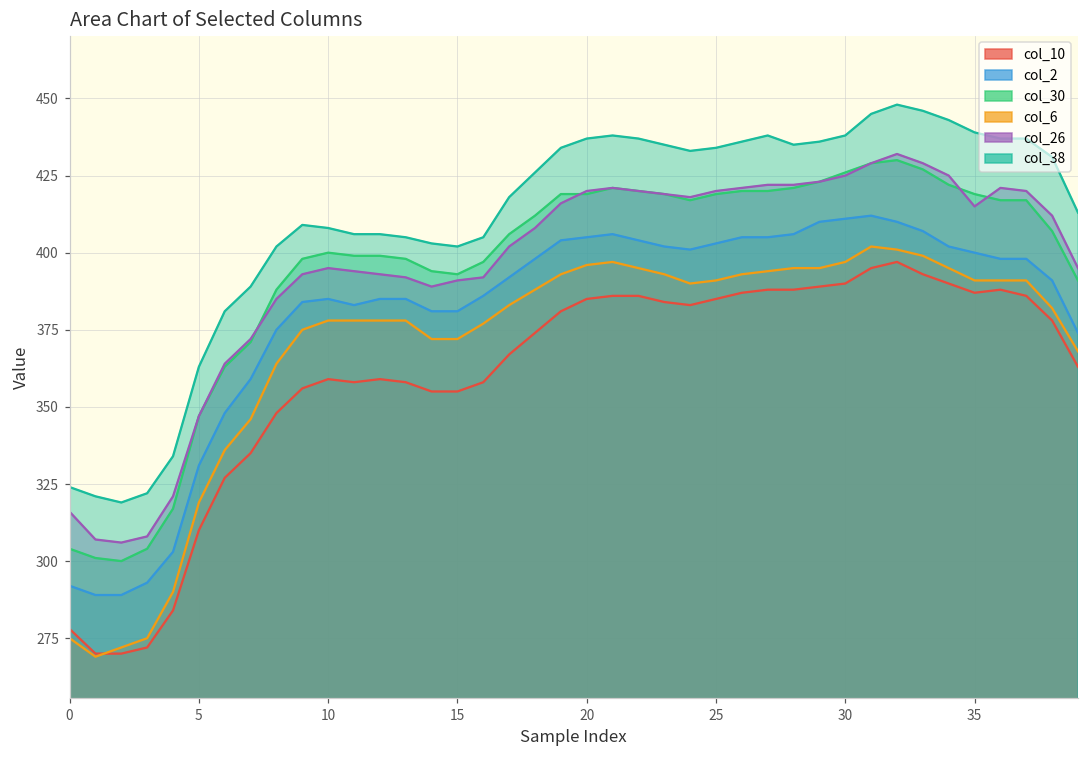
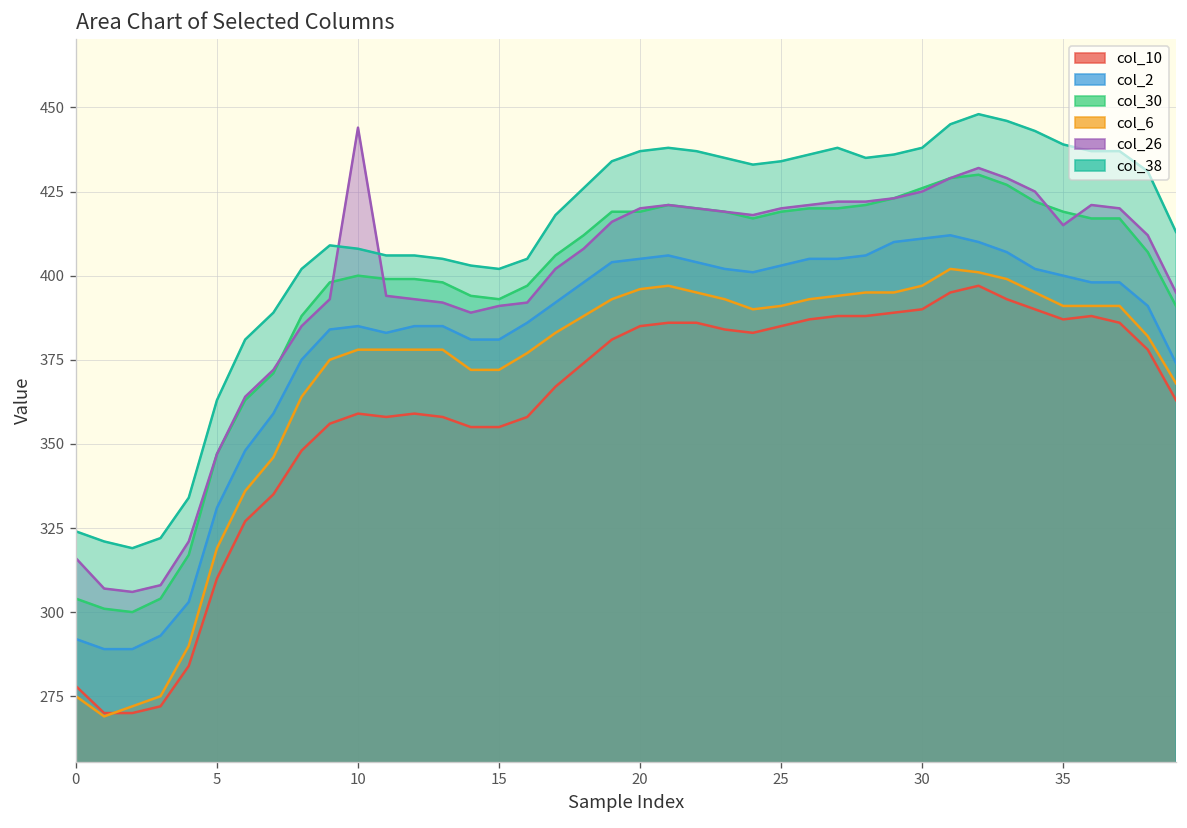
  {
    "col_26": {
      "0": 316,
-     "10": 395,
+     "10": 444,
      "15": 391,
      "20": 420,
      "25": 420,
      "30": 425,
      "35": 415
    }
  }
